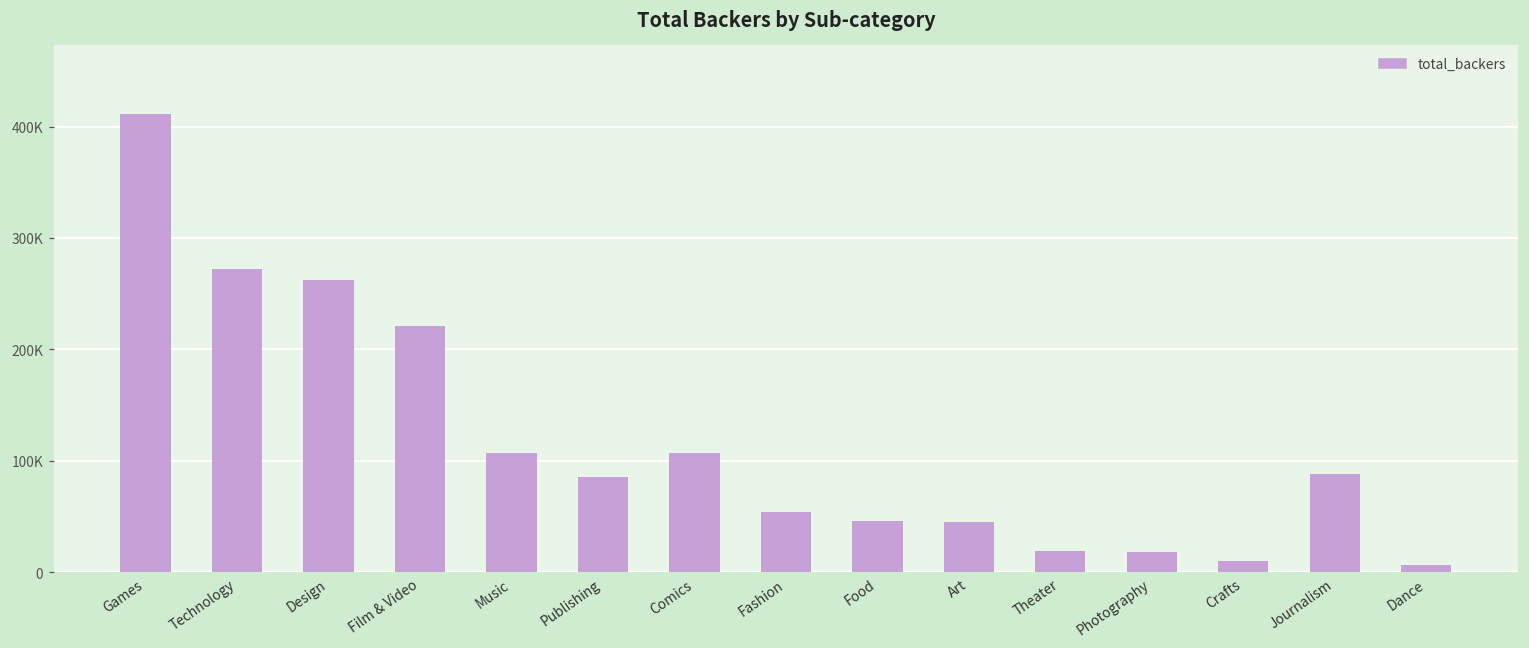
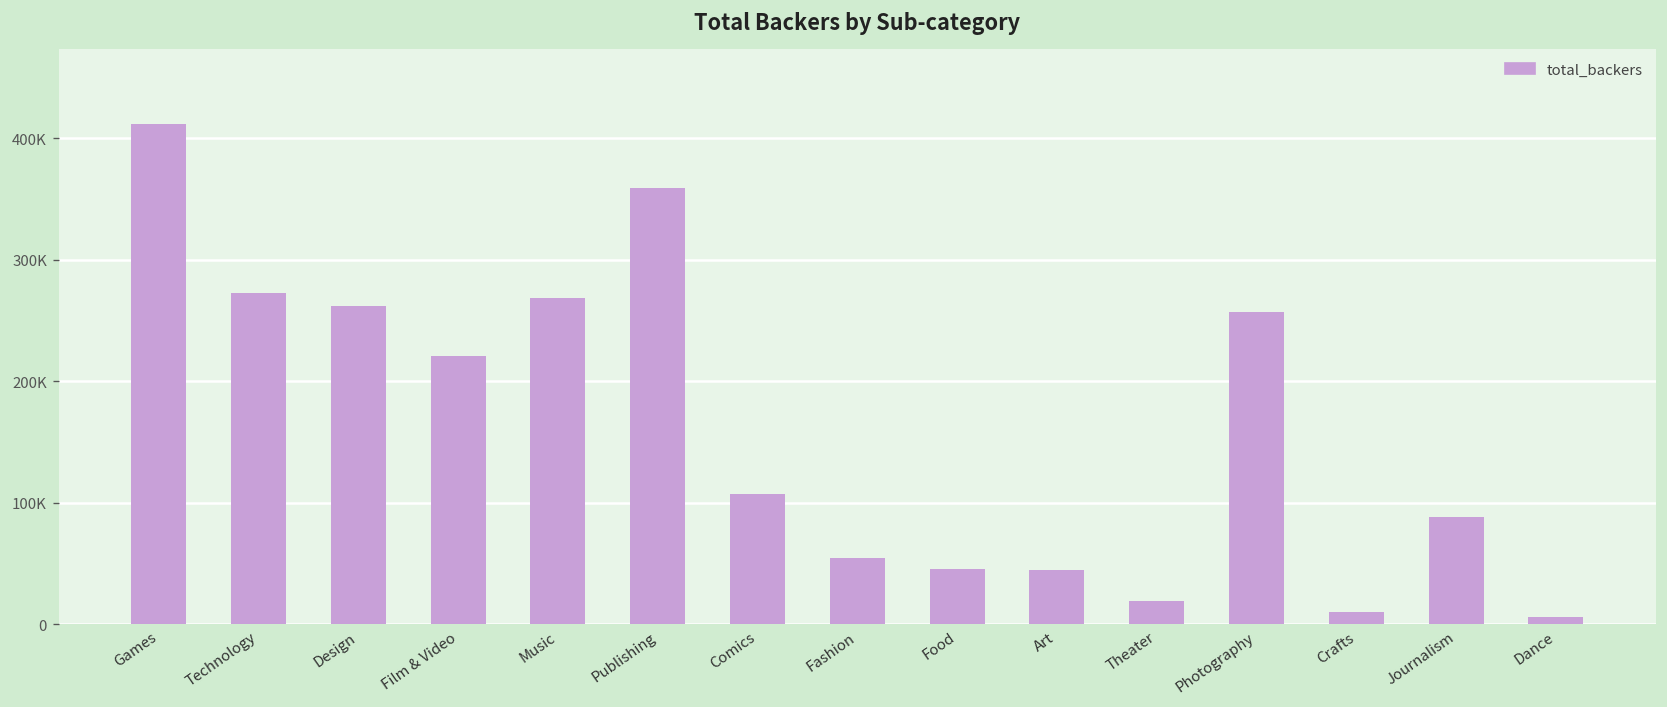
  {
    "Games": 412000,
    "Technology": 272000,
    "Design": 262000,
    "Film & Video": 221000,
-   "Music": 107000,
-   "Publishing": 85000,
+   "Music": 268000,
+   "Publishing": 359000,
    "Comics": 107000,
    "Fashion": 54000,
    "Food": 46000,
    "Art": 45000,
    "Theater": 19000,
-   "Photography": 18000,
+   "Photography": 257000,
    "Crafts": 10000,
    "Journalism": 88000,
    "Dance": 6000
  }
